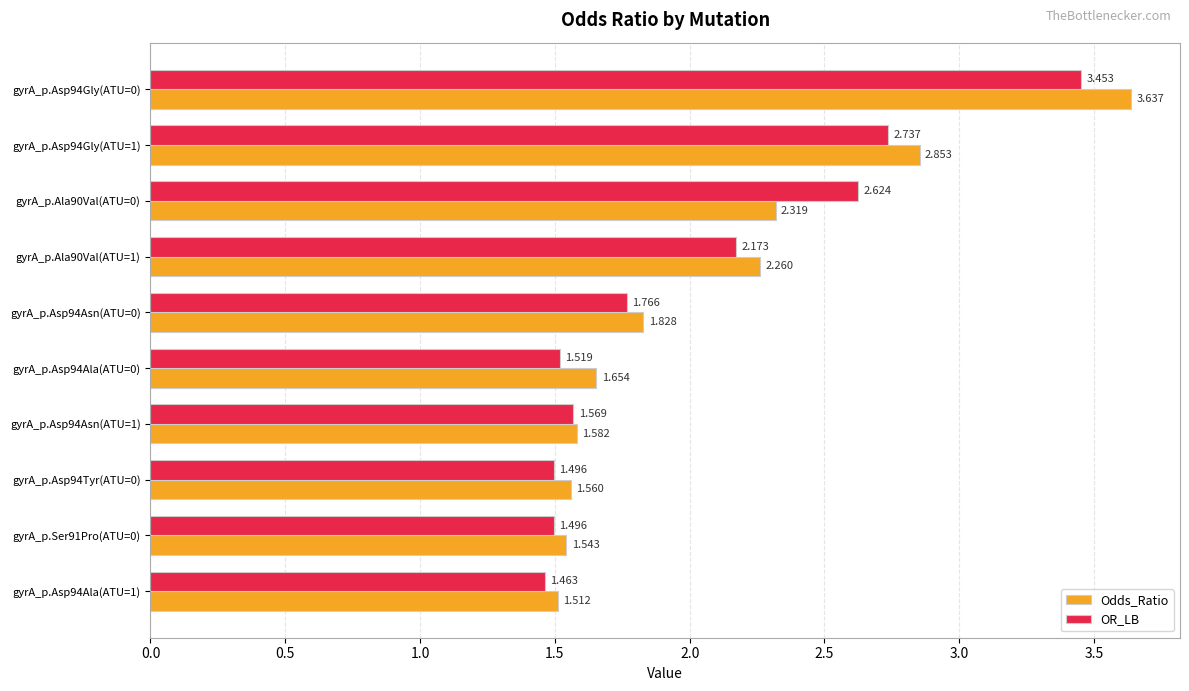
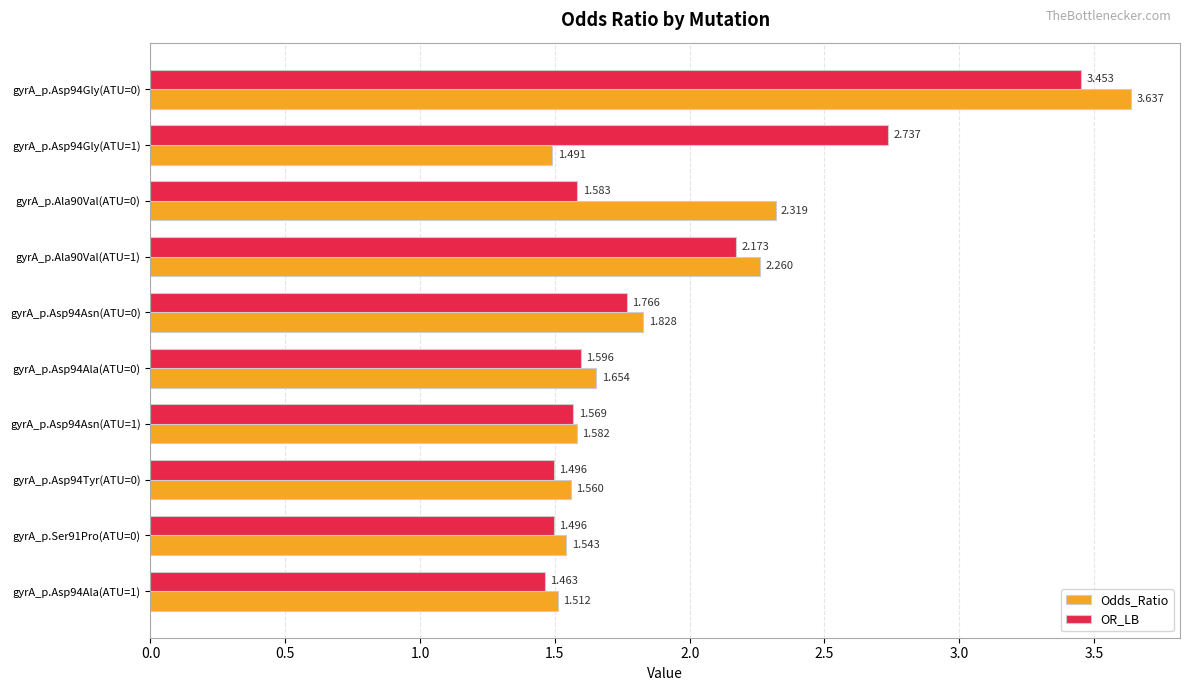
  {
    "Odds_Ratio": {
      "gyrA_p.Asp94Gly(ATU=0)": 3.637,
-     "gyrA_p.Asp94Gly(ATU=1)": 2.853,
+     "gyrA_p.Asp94Gly(ATU=1)": 1.491,
      "gyrA_p.Ala90Val(ATU=0)": 2.319,
      "gyrA_p.Ala90Val(ATU=1)": 2.260,
      "gyrA_p.Asp94Asn(ATU=0)": 1.828,
      "gyrA_p.Asp94Ala(ATU=0)": 1.654,
      "gyrA_p.Asp94Asn(ATU=1)": 1.582,
      "gyrA_p.Asp94Tyr(ATU=0)": 1.560,
      "gyrA_p.Ser91Pro(ATU=0)": 1.543,
      "gyrA_p.Asp94Ala(ATU=1)": 1.512
    },
    "OR_LB": {
      "gyrA_p.Asp94Gly(ATU=0)": 3.453,
      "gyrA_p.Asp94Gly(ATU=1)": 2.737,
-     "gyrA_p.Ala90Val(ATU=0)": 2.624,
+     "gyrA_p.Ala90Val(ATU=0)": 1.583,
      "gyrA_p.Ala90Val(ATU=1)": 2.173,
      "gyrA_p.Asp94Asn(ATU=0)": 1.766,
-     "gyrA_p.Asp94Ala(ATU=0)": 1.519,
+     "gyrA_p.Asp94Ala(ATU=0)": 1.596,
      "gyrA_p.Asp94Asn(ATU=1)": 1.569,
      "gyrA_p.Asp94Tyr(ATU=0)": 1.496,
      "gyrA_p.Ser91Pro(ATU=0)": 1.496,
      "gyrA_p.Asp94Ala(ATU=1)": 1.463
    }
  }
